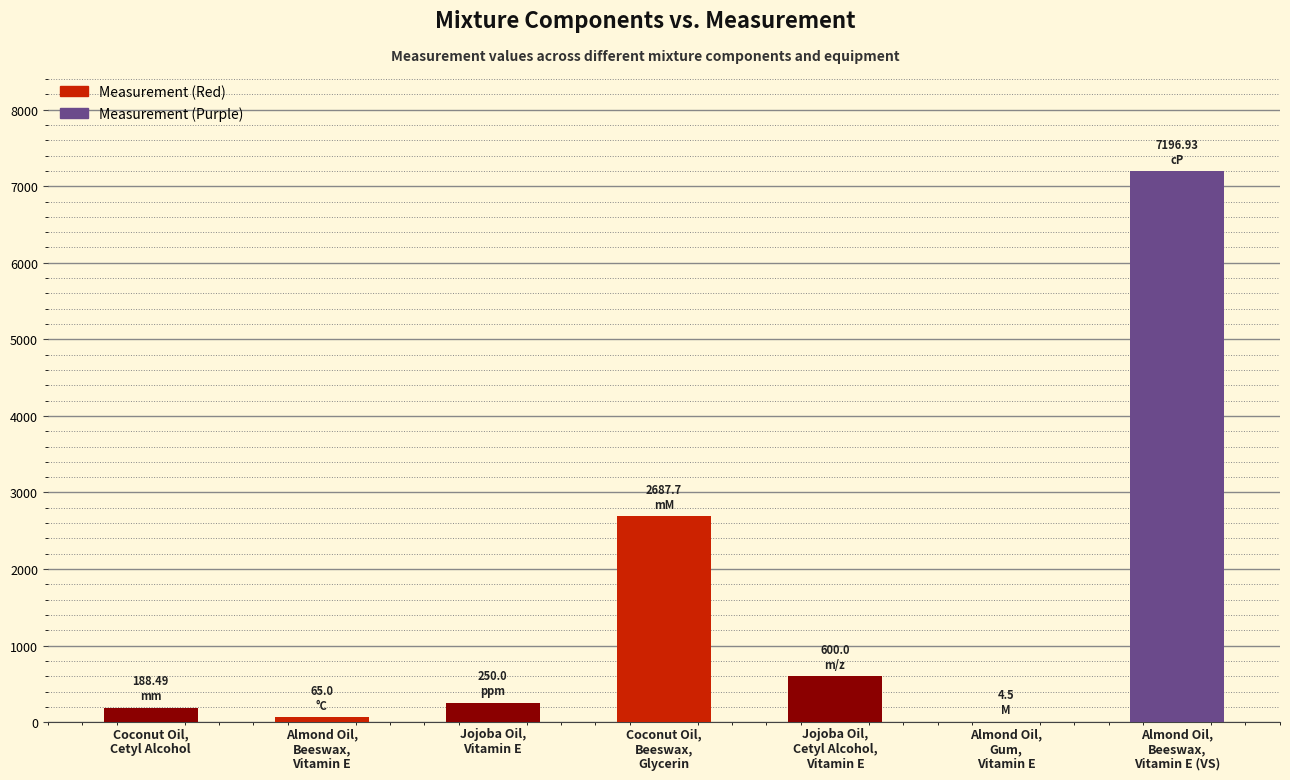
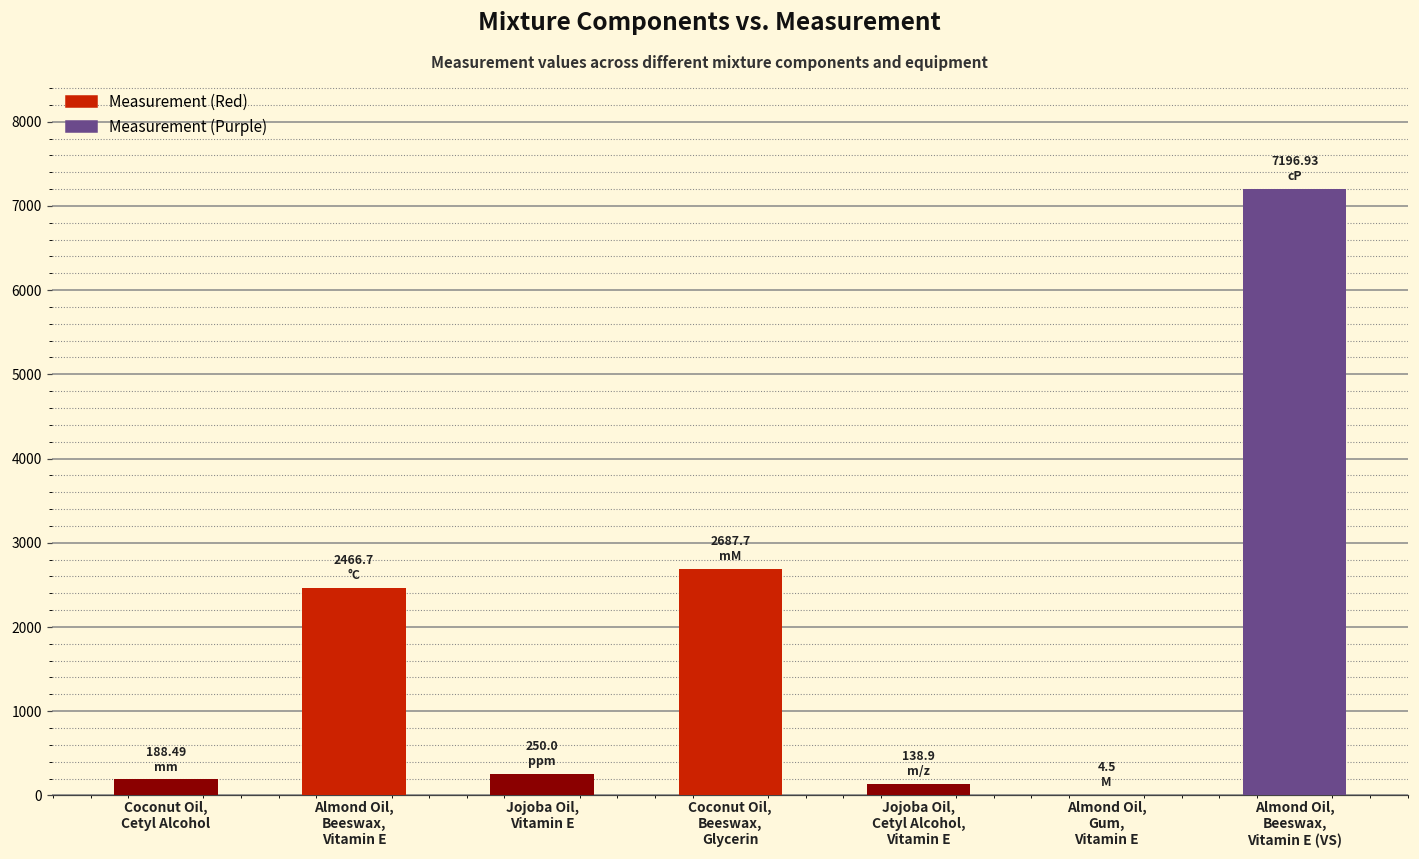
  {
    "Coconut Oil, Cetyl Alcohol": 188.49,
-   "Almond Oil, Beeswax, Vitamin E": 65.0,
+   "Almond Oil, Beeswax, Vitamin E": 2466.7,
    "Jojoba Oil, Vitamin E": 250.0,
    "Coconut Oil, Beeswax, Glycerin": 2687.7,
-   "Jojoba Oil, Cetyl Alcohol, Vitamin E": 600.0,
+   "Jojoba Oil, Cetyl Alcohol, Vitamin E": 138.9,
    "Almond Oil, Gum, Vitamin E": 4.5,
    "Almond Oil, Beeswax, Vitamin E (VS)": 7196.93
  }
